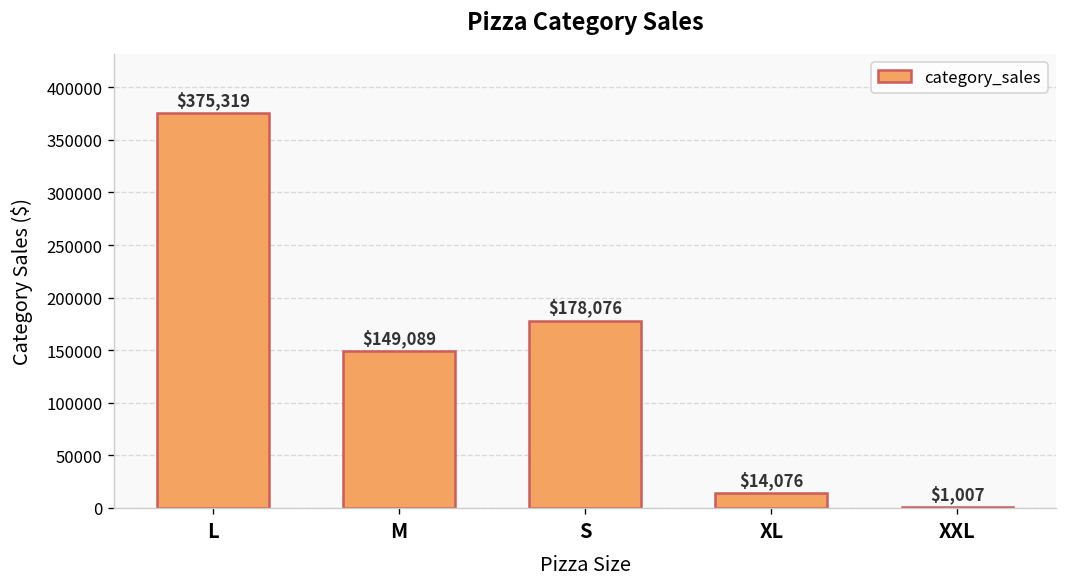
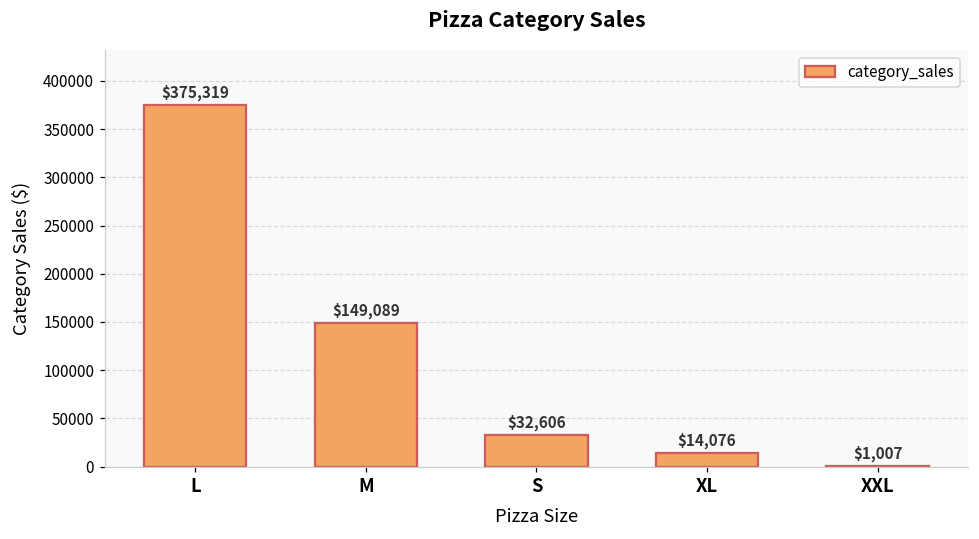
  {
    "L": "$375,319",
    "M": "$149,089",
-   "S": "$178,076",
+   "S": "$32,606",
    "XL": "$14,076",
    "XXL": "$1,007"
  }
